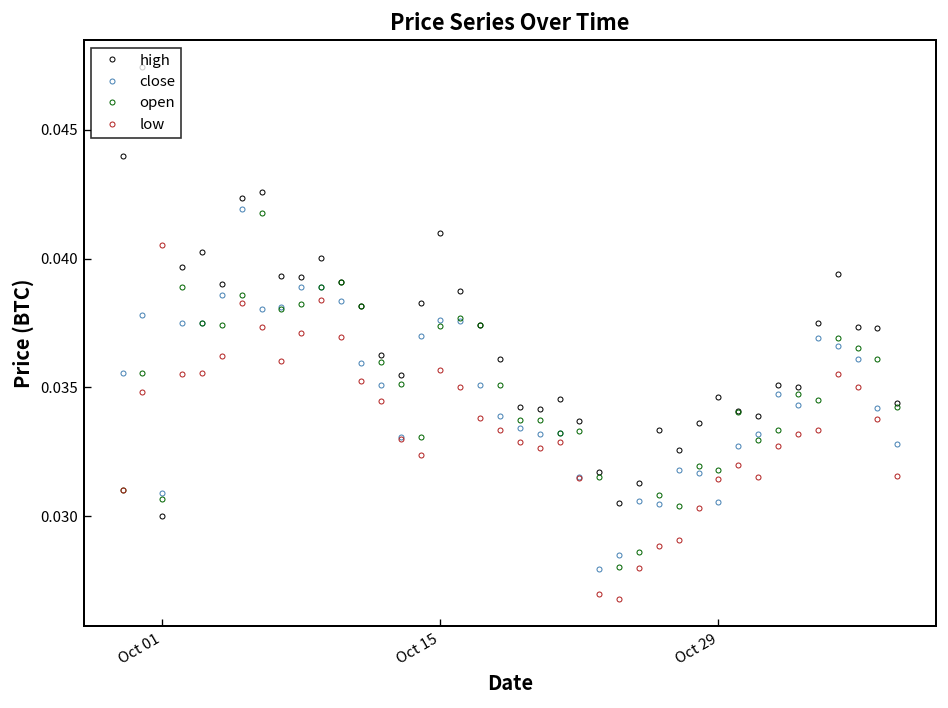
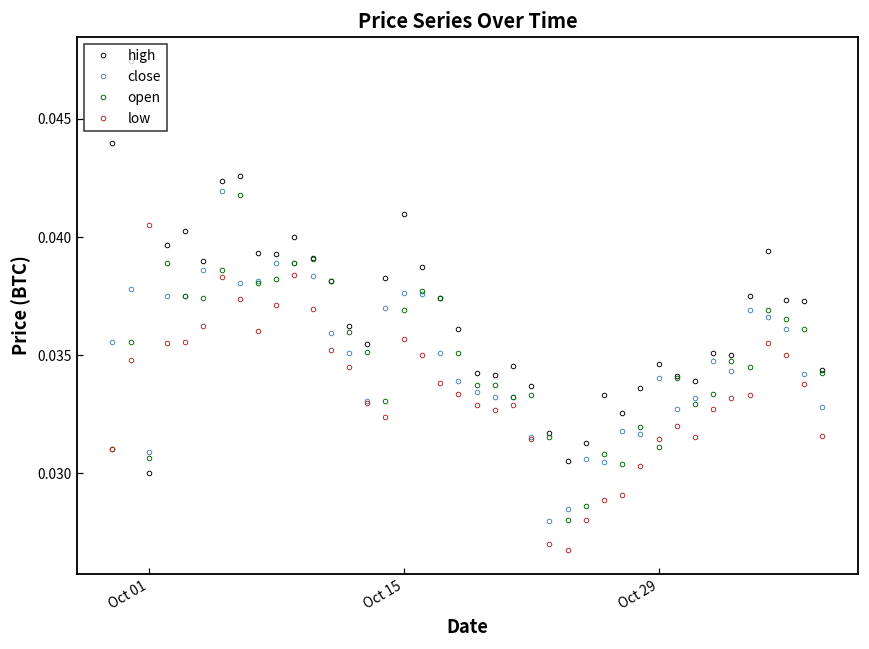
  {
    "high": {
      "Oct 01": 0.0300,
      "Oct 15": 0.0410,
      "Oct 29": 0.0346
    },
    "close": {
      "Oct 01": 0.0309,
      "Oct 15": 0.0376,
-     "Oct 29": 0.0305
+     "Oct 29": 0.0340
    },
    "open": {
      "Oct 01": 0.0307,
-     "Oct 15": 0.0374,
-     "Oct 29": 0.0318
+     "Oct 15": 0.0369,
+     "Oct 29": 0.0311
    },
    "low": {
      "Oct 01": 0.0405,
      "Oct 15": 0.0357,
      "Oct 29": 0.0314
    }
  }
